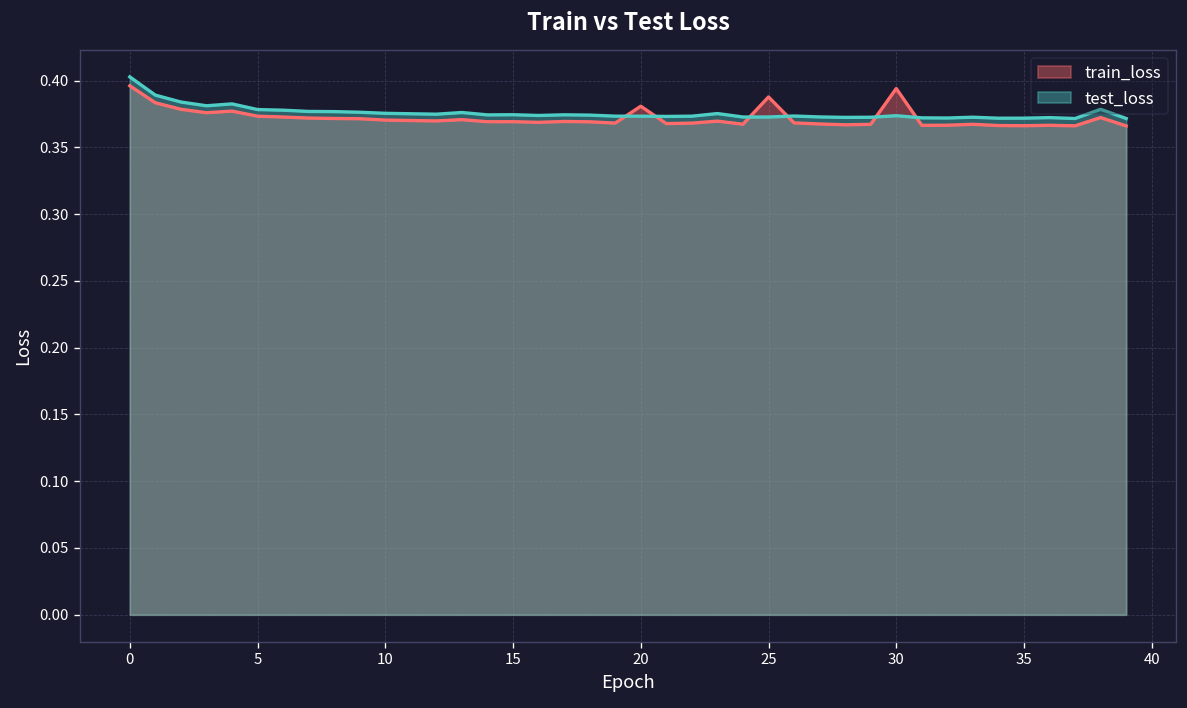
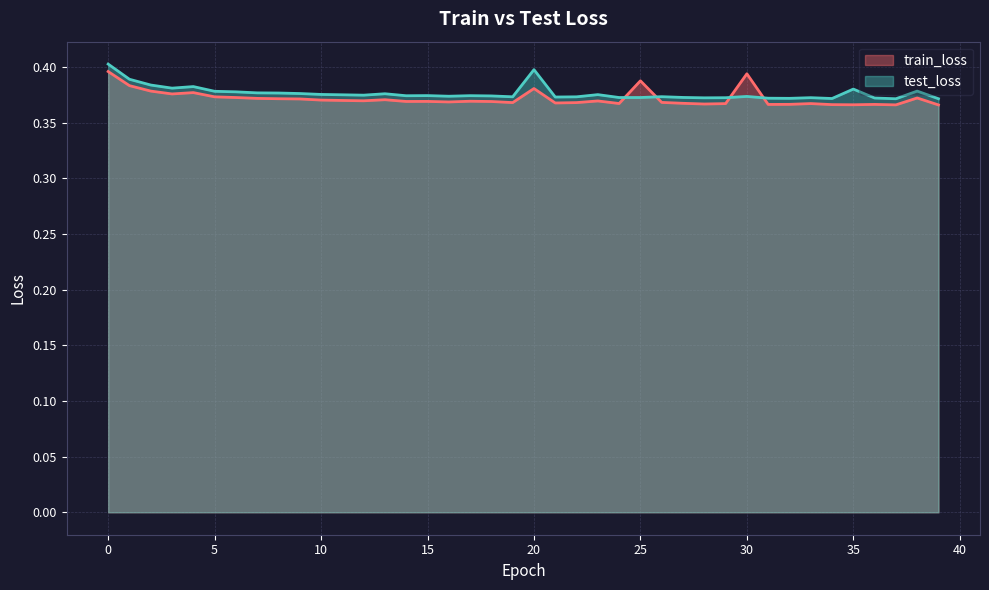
  {
    "train_loss": {
      "0": 0.396,
      "5": 0.373,
      "10": 0.370,
      "15": 0.369,
      "20": 0.381,
      "25": 0.388,
      "30": 0.394,
      "35": 0.366
    },
    "test_loss": {
      "0": 0.403,
      "5": 0.378,
      "10": 0.375,
      "15": 0.374,
-     "20": 0.373,
+     "20": 0.398,
      "25": 0.373,
      "30": 0.374,
-     "35": 0.372
+     "35": 0.380
    }
  }
